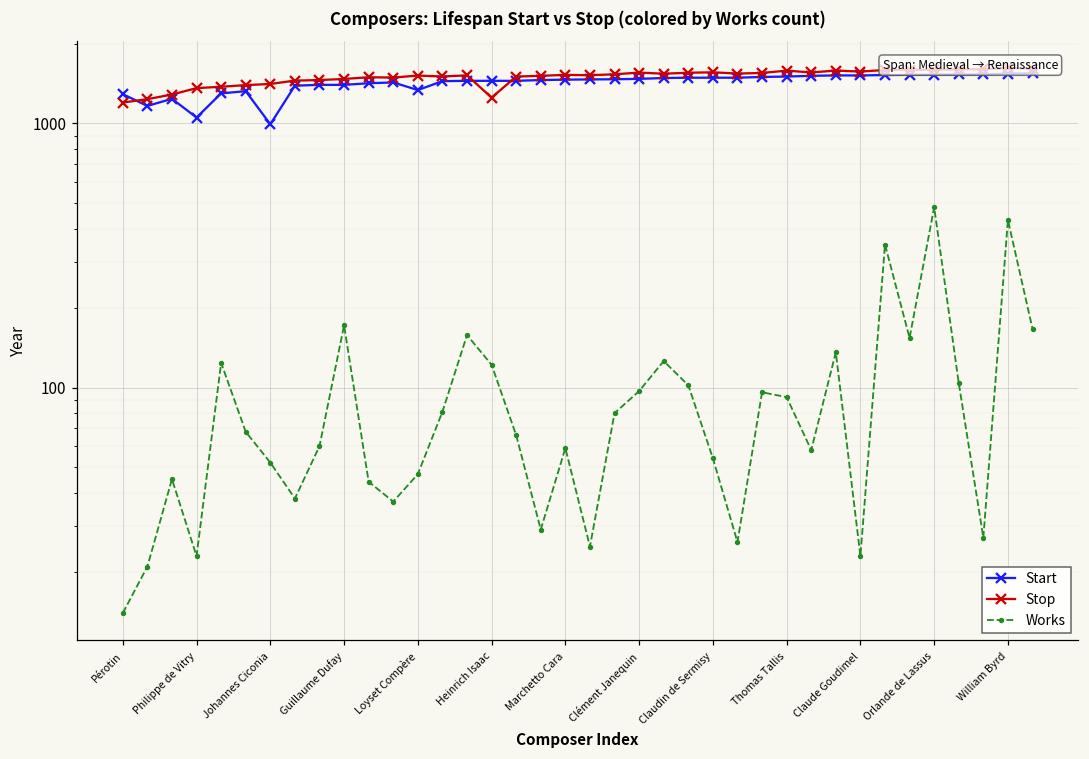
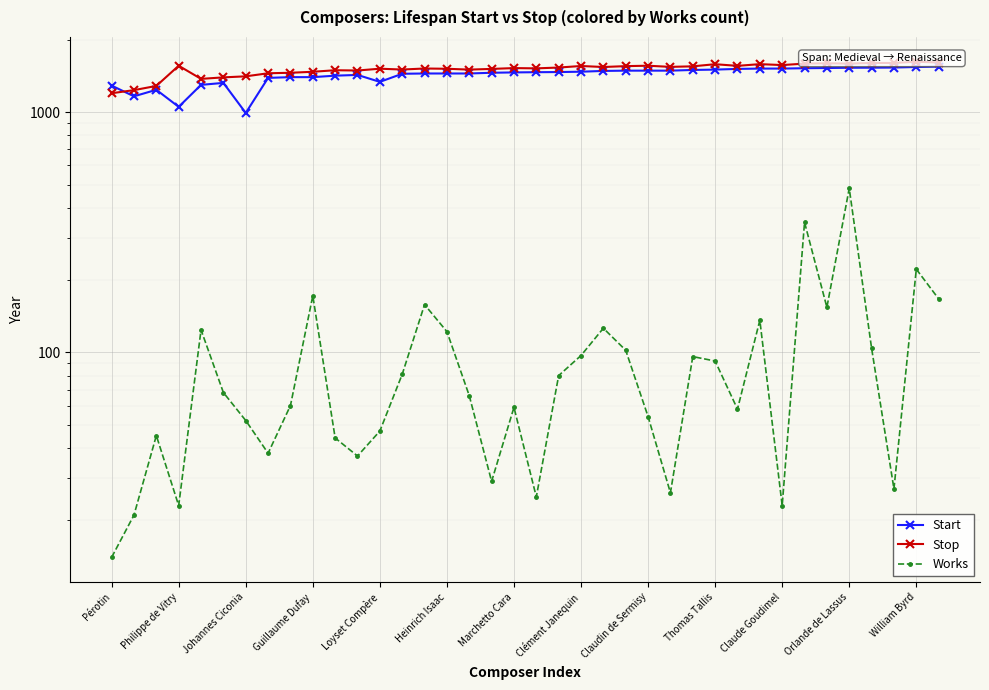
  {
    "Start": {
      "Pérotin": 1300,
      "Philippe de Vitry": 1100,
      "Johannes Ciconia": 990,
      "Guillaume Dufay": 1400,
      "Loyset Compère": 1300,
      "Heinrich Isaac": 1500,
      "Marchetto Cara": 1500,
      "Clément Janequin": 1500,
      "Claudin de Sermisy": 1500,
      "Thomas Tallis": 1500,
      "Claude Goudimel": 1500,
      "Orlande de Lassus": 1500,
      "William Byrd": 1500
    },
    "Stop": {
      "Pérotin": 1200,
-     "Philippe de Vitry": 1400,
+     "Philippe de Vitry": 1600,
      "Johannes Ciconia": 1400,
      "Guillaume Dufay": 1500,
      "Loyset Compère": 1500,
-     "Heinrich Isaac": 1300,
+     "Heinrich Isaac": 1500,
      "Marchetto Cara": 1500,
      "Clément Janequin": 1600,
      "Claudin de Sermisy": 1600,
      "Thomas Tallis": 1600,
      "Claude Goudimel": 1600
    },
    "Works": {
      "Pérotin": 14,
      "Philippe de Vitry": 23,
      "Johannes Ciconia": 52,
      "Guillaume Dufay": 170,
      "Loyset Compère": 47,
      "Heinrich Isaac": 120,
      "Marchetto Cara": 59,
      "Clément Janequin": 97,
      "Claudin de Sermisy": 54,
      "Thomas Tallis": 92,
      "Claude Goudimel": 23,
      "Orlande de Lassus": 480,
-     "William Byrd": 430
+     "William Byrd": 220
    }
  }
